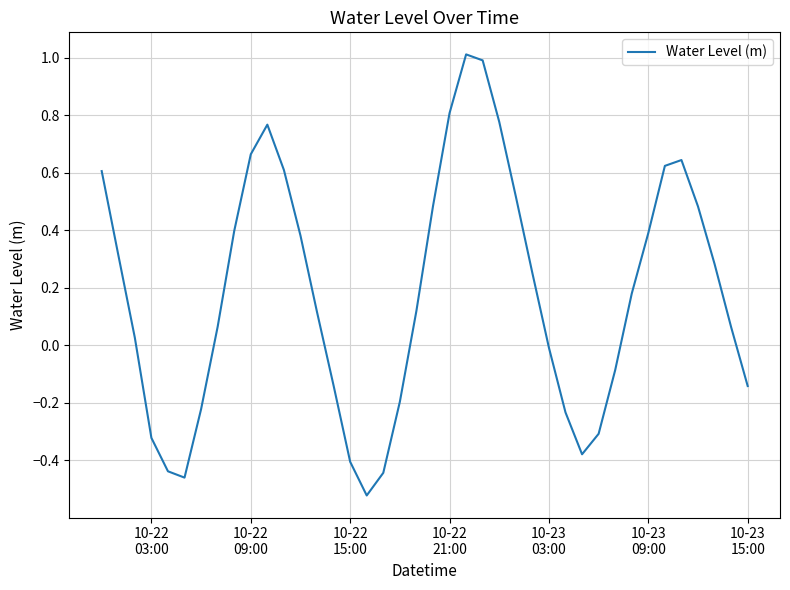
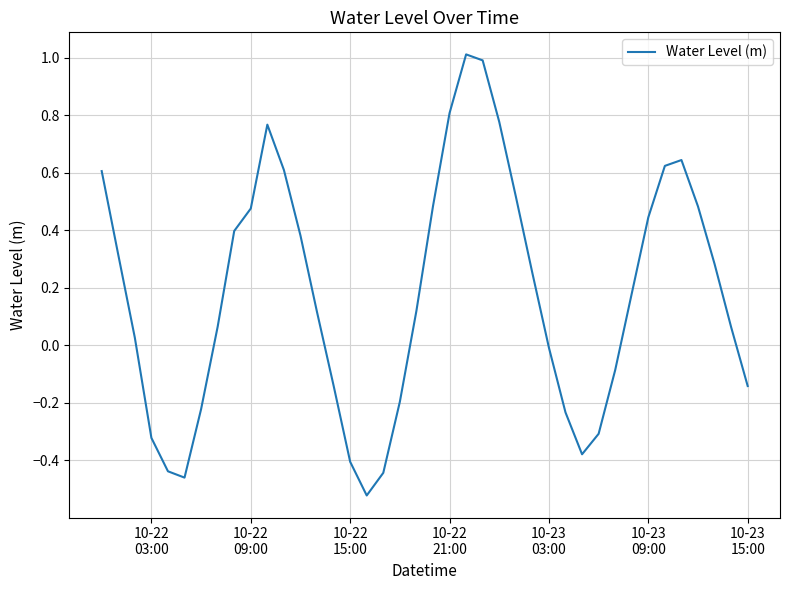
  {
    "10-22 03:00": -0.32,
-   "10-22 09:00": 0.66,
+   "10-22 09:00": 0.48,
    "10-22 15:00": -0.41,
    "10-22 21:00": 0.81,
    "10-23 03:00": -0.01,
-   "10-23 09:00": 0.39,
+   "10-23 09:00": 0.45,
    "10-23 15:00": -0.14
  }
